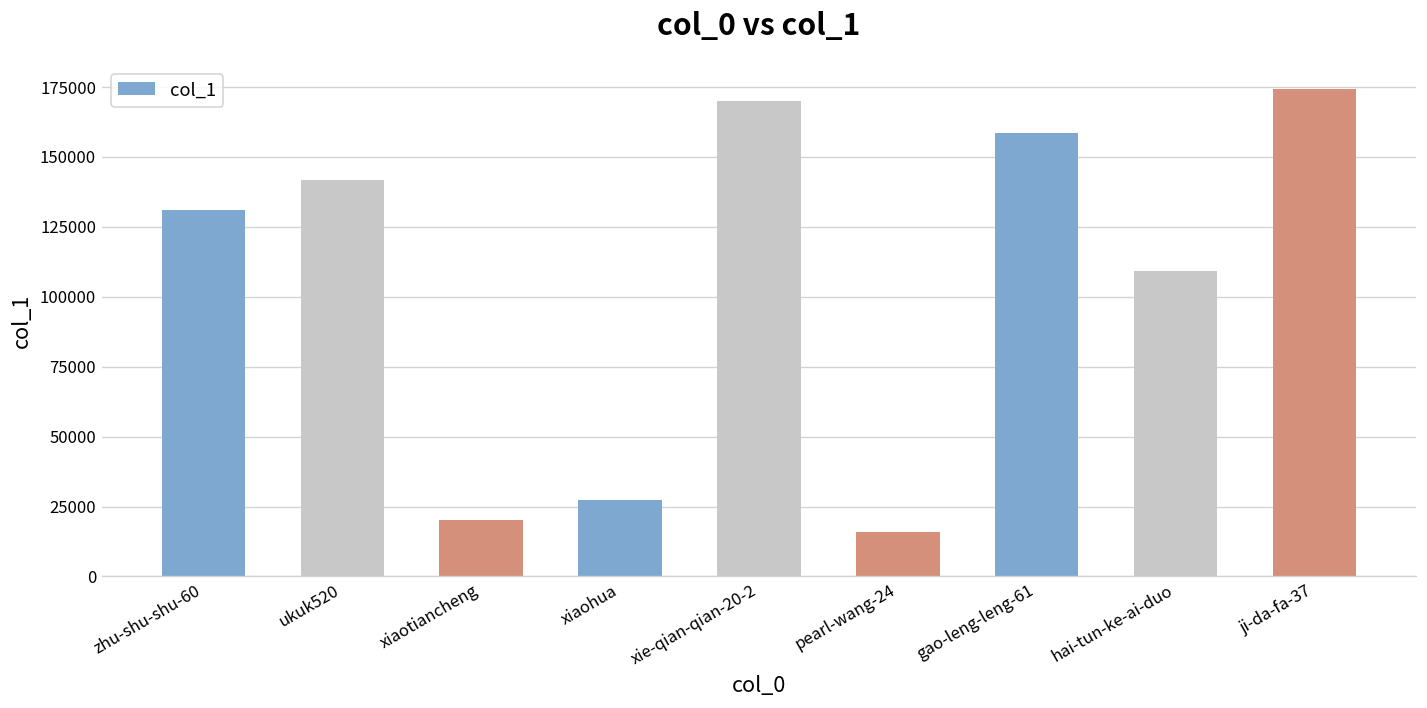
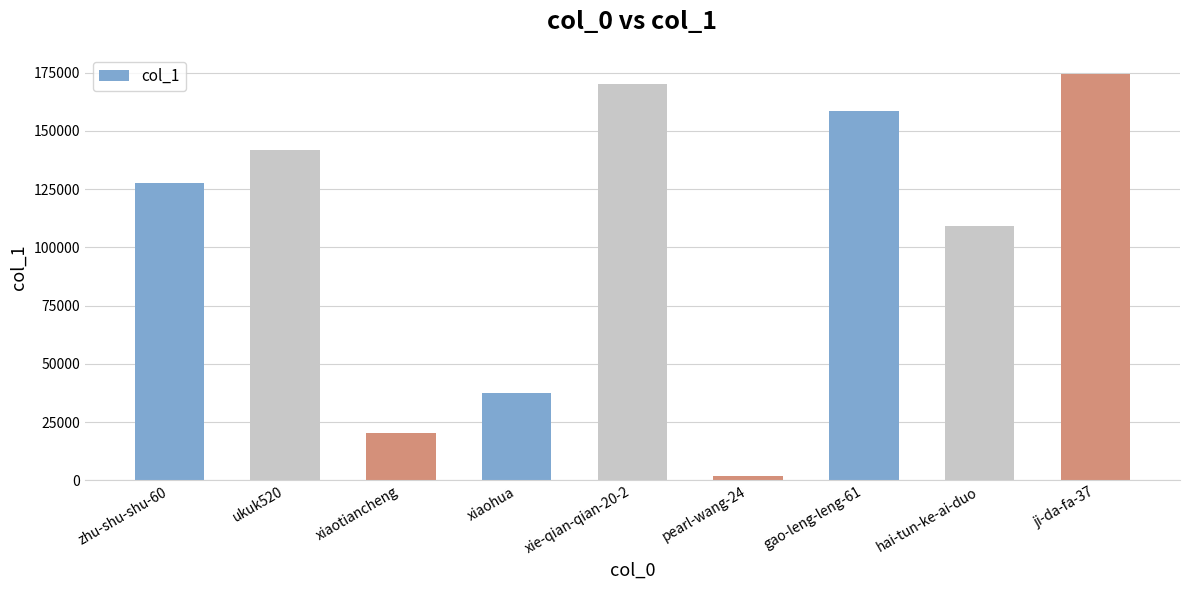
  {
-   "zhu-shu-shu-60": 131000,
+   "zhu-shu-shu-60": 128000,
    "ukuk520": 142000,
    "xiaotiancheng": 20000,
-   "xiaohua": 27000,
+   "xiaohua": 37000,
    "xie-qian-qian-20-2": 170000,
-   "pearl-wang-24": 16000,
+   "pearl-wang-24": 2000,
    "gao-leng-leng-61": 159000,
    "hai-tun-ke-ai-duo": 109000,
    "ji-da-fa-37": 174000
  }
